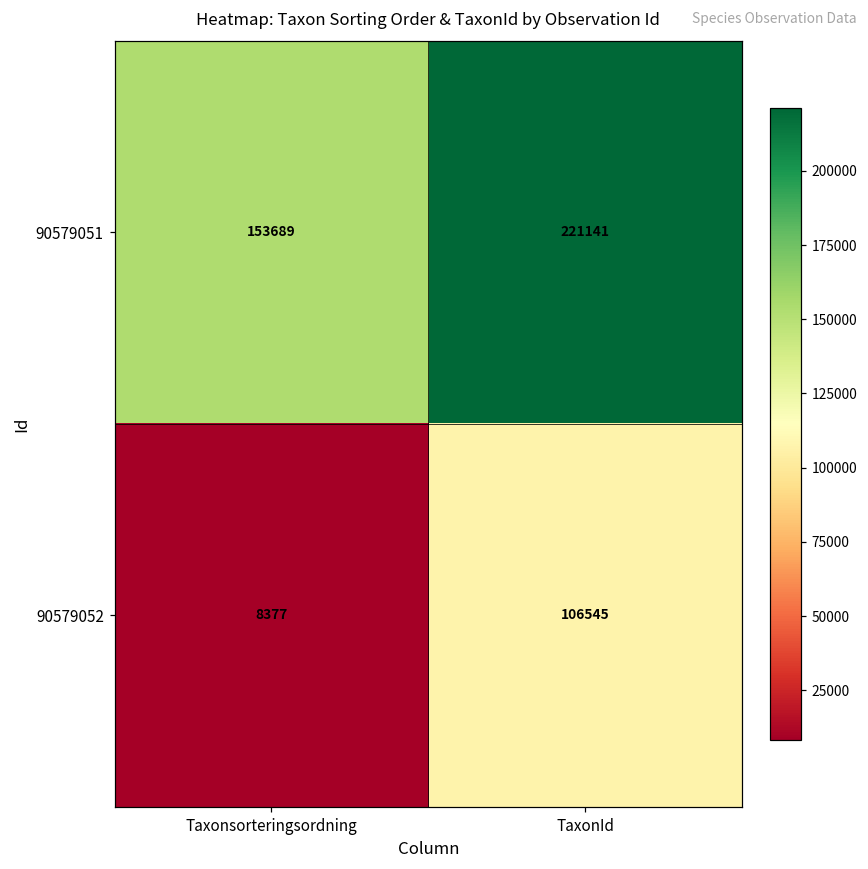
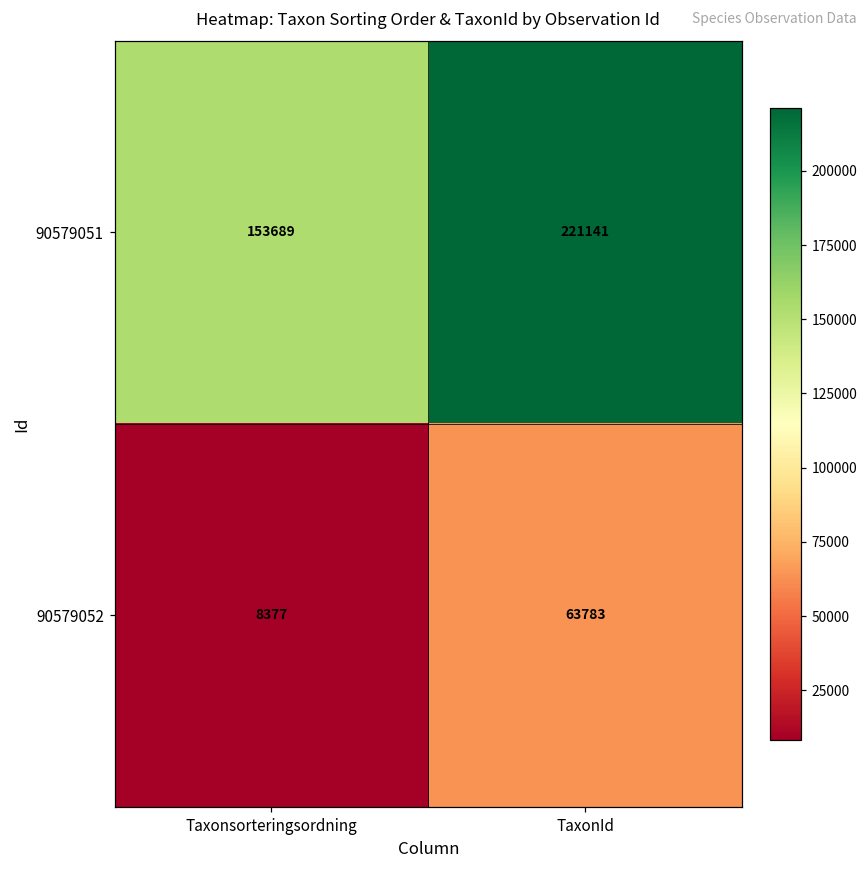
  {
    "90579051": {
      "Taxonsorteringsordning": 153689,
      "TaxonId": 221141
    },
    "90579052": {
      "Taxonsorteringsordning": 8377,
-     "TaxonId": 106545
+     "TaxonId": 63783
    }
  }
